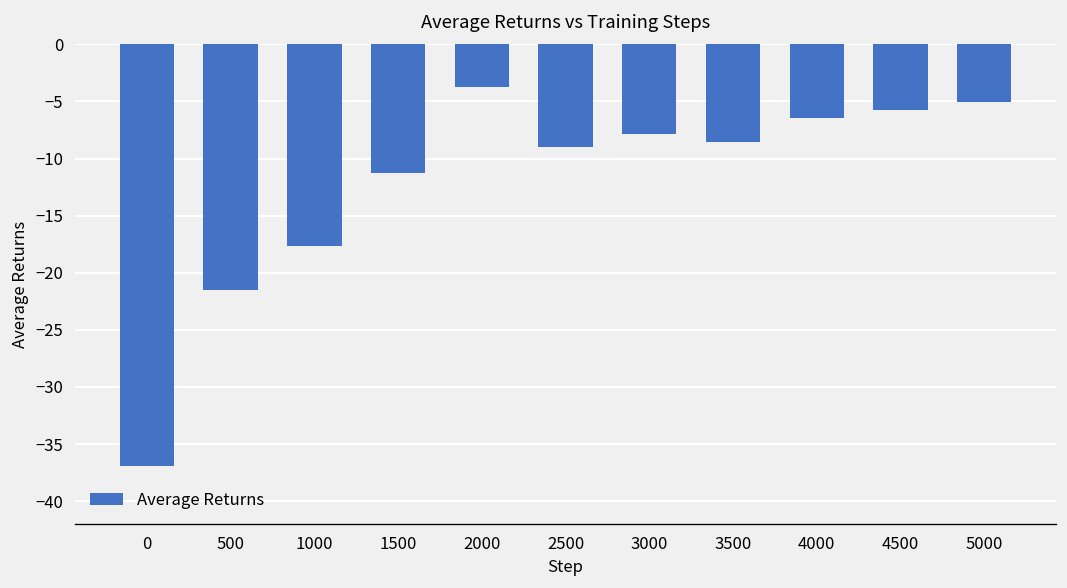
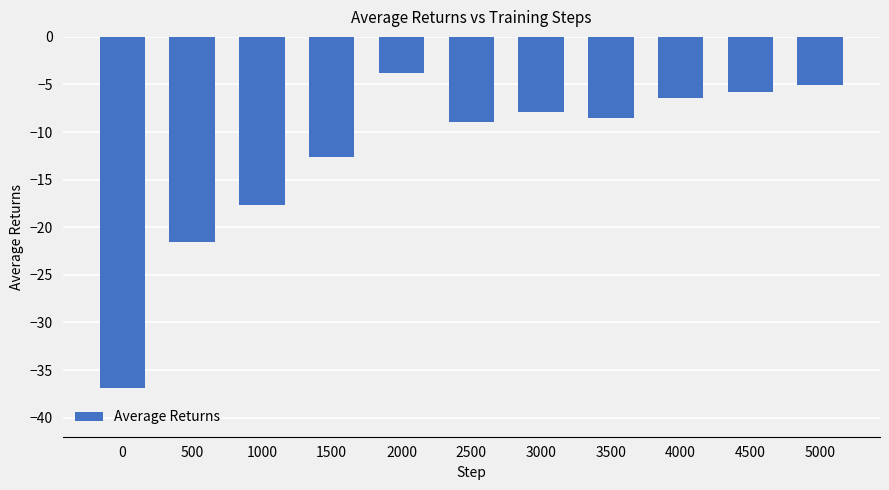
  {
    "0": -37,
    "500": -21,
    "1000": -18,
-   "1500": -11,
+   "1500": -13,
    "2000": -4,
    "2500": -9,
    "3000": -8,
    "3500": -9,
    "4000": -6,
    "4500": -6,
    "5000": -5
  }
